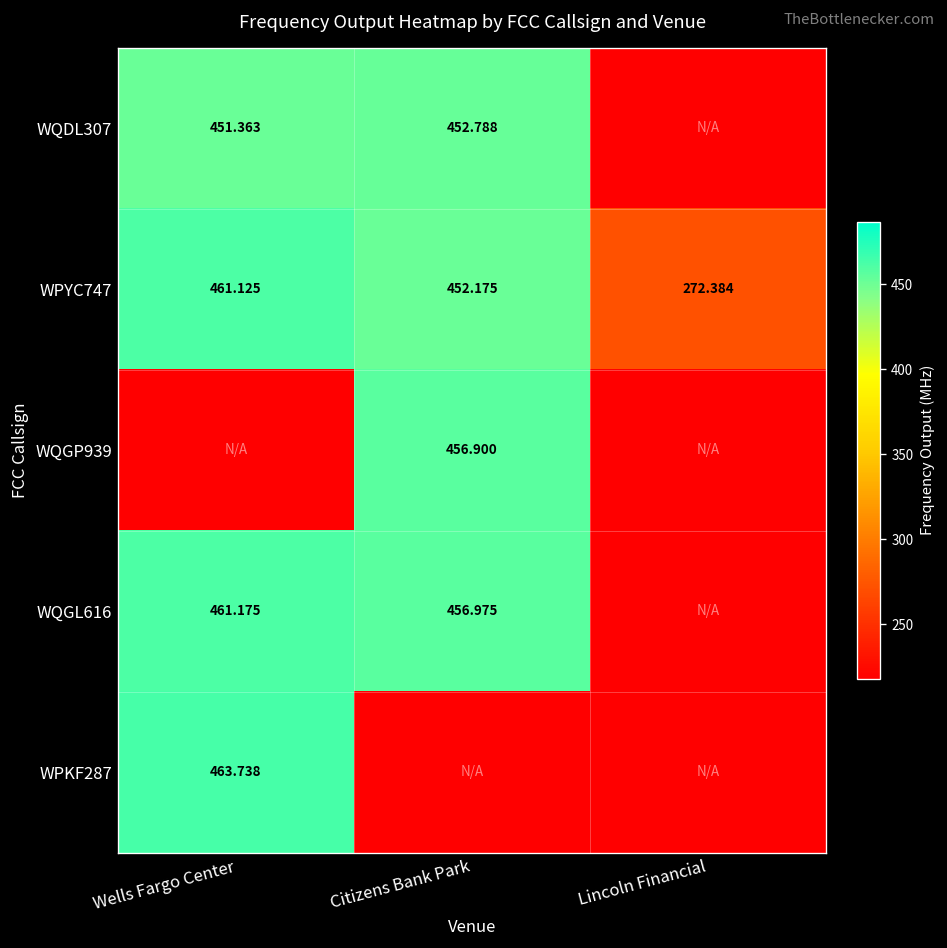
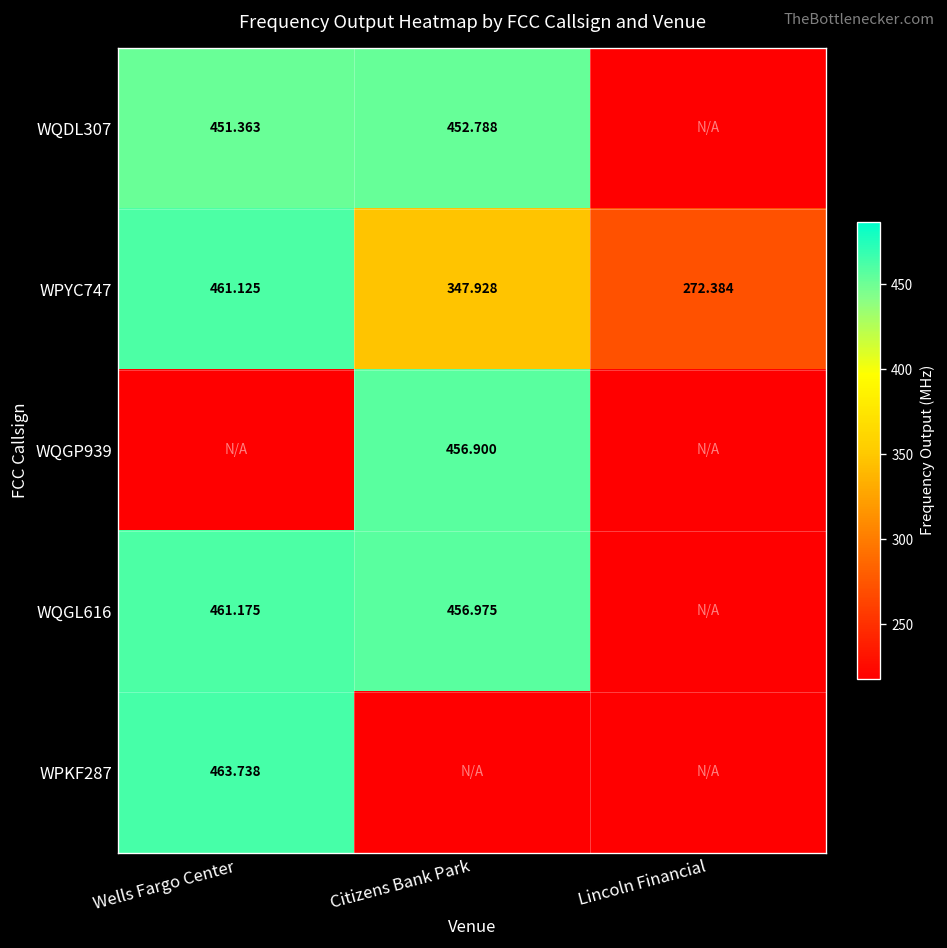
  {
    "WQDL307": {
      "Wells Fargo Center": 451.363,
      "Citizens Bank Park": 452.788
    },
    "WPYC747": {
      "Wells Fargo Center": 461.125,
-     "Citizens Bank Park": 452.175,
+     "Citizens Bank Park": 347.928,
      "Lincoln Financial": 272.384
    },
    "WQGP939": {
      "Citizens Bank Park": 456.900
    },
    "WQGL616": {
      "Wells Fargo Center": 461.175,
      "Citizens Bank Park": 456.975
    },
    "WPKF287": {
      "Wells Fargo Center": 463.738
    }
  }
